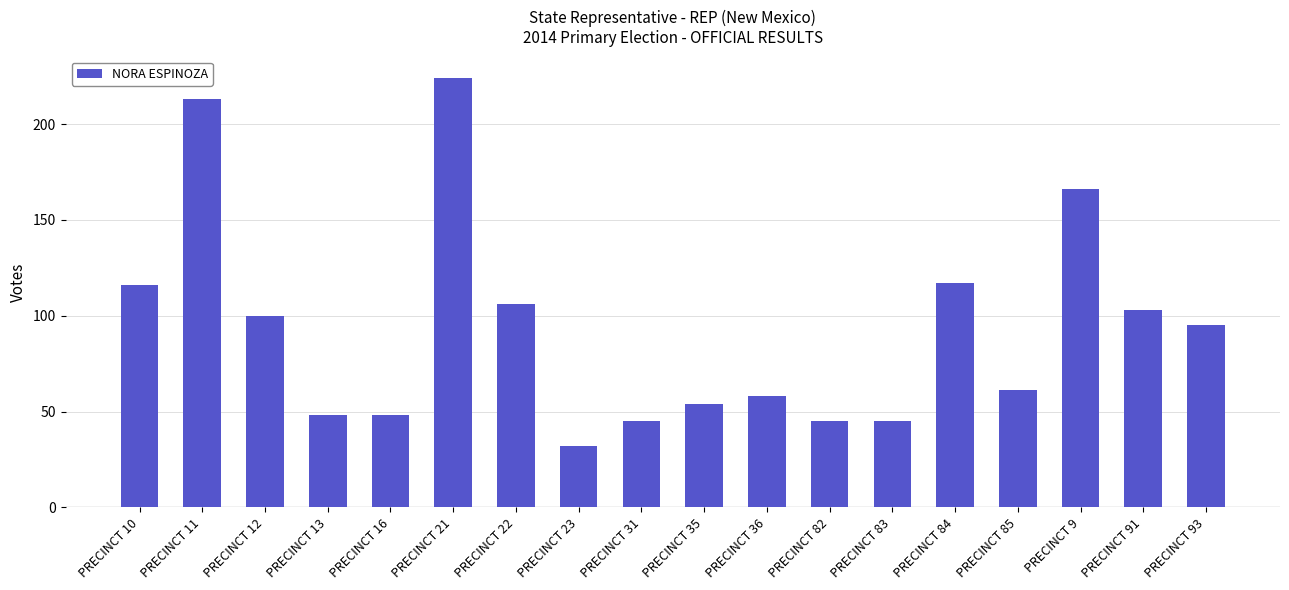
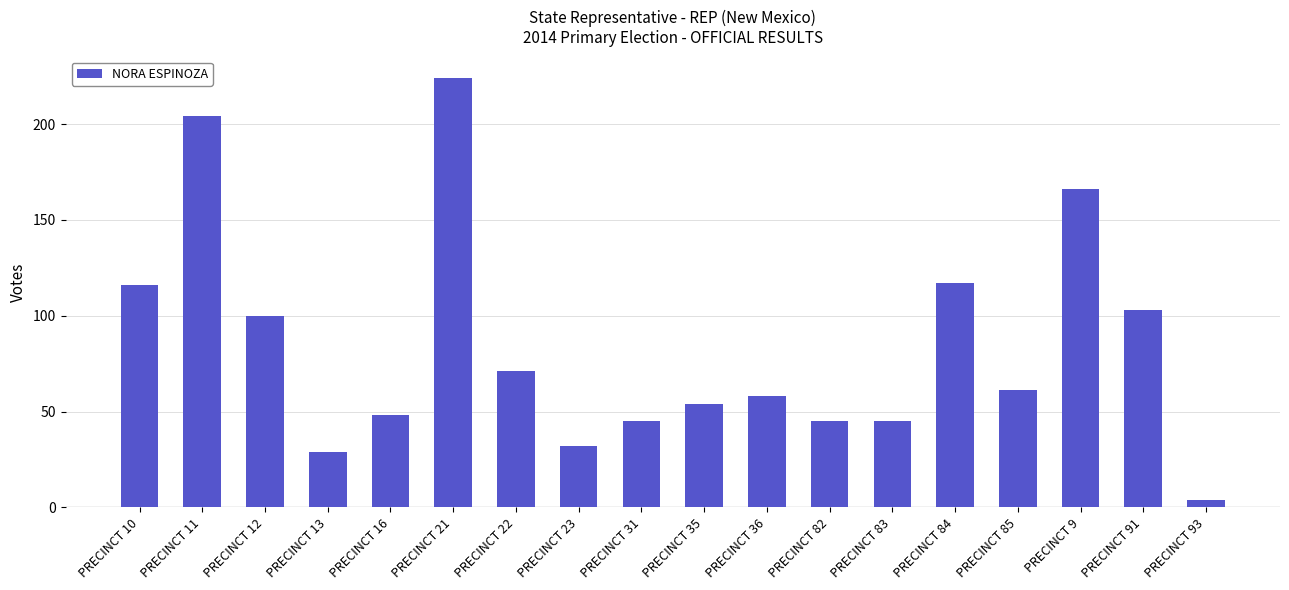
  {
    "PRECINCT 10": 116,
-   "PRECINCT 11": 213,
+   "PRECINCT 11": 204,
    "PRECINCT 12": 100,
-   "PRECINCT 13": 48,
+   "PRECINCT 13": 29,
    "PRECINCT 16": 48,
    "PRECINCT 21": 224,
-   "PRECINCT 22": 106,
+   "PRECINCT 22": 71,
    "PRECINCT 23": 32,
    "PRECINCT 31": 45,
    "PRECINCT 35": 54,
    "PRECINCT 36": 58,
    "PRECINCT 82": 45,
    "PRECINCT 83": 45,
    "PRECINCT 84": 117,
    "PRECINCT 85": 61,
    "PRECINCT 9": 166,
    "PRECINCT 91": 103,
-   "PRECINCT 93": 95
+   "PRECINCT 93": 4
  }
